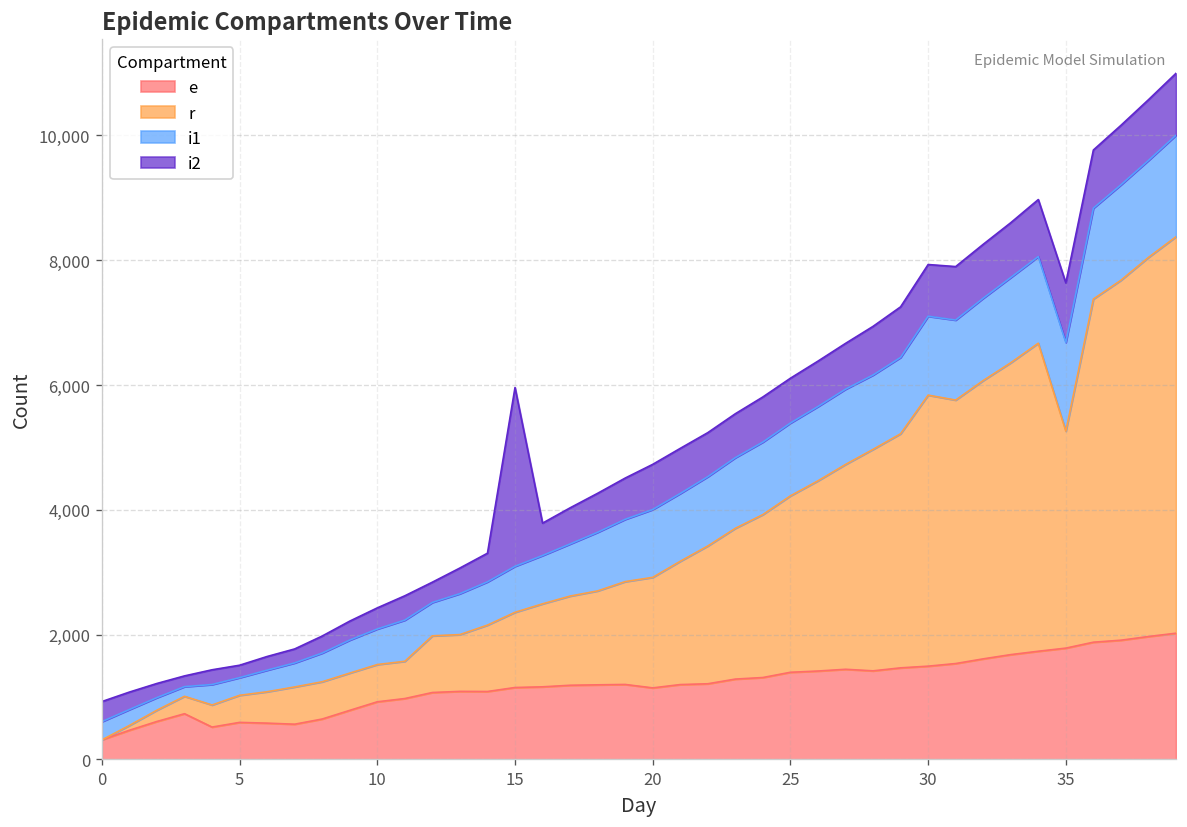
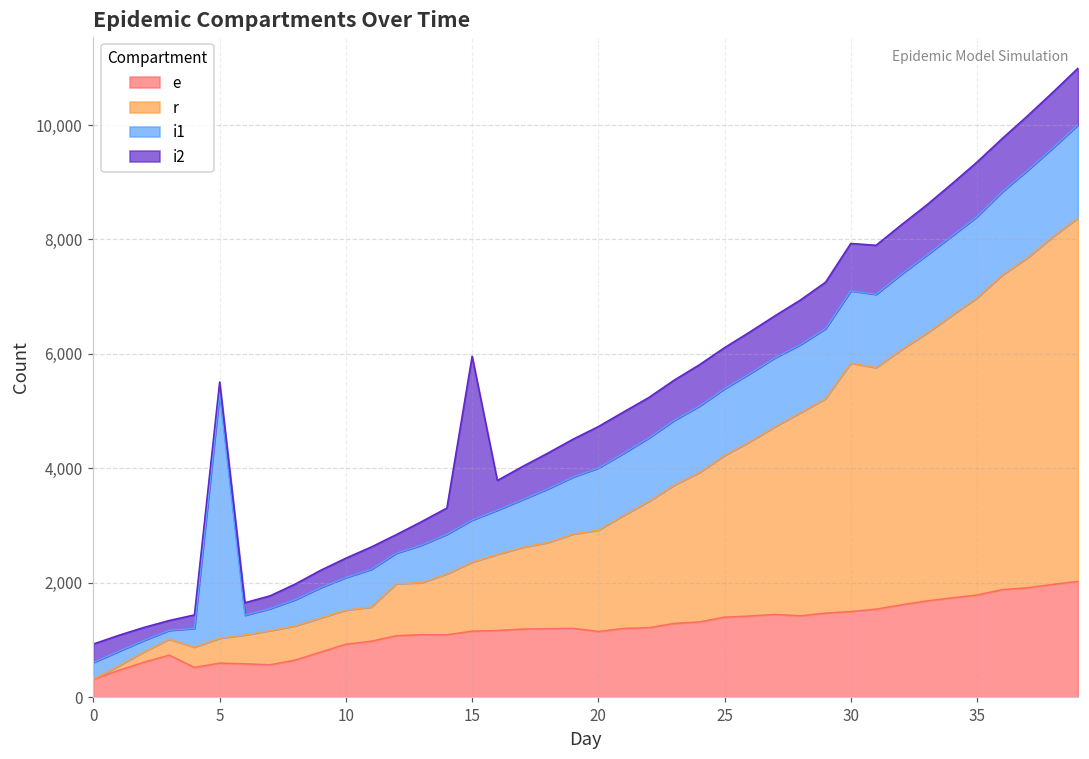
  {
    "e": {
      "5": "600",
      "10": "900",
      "15": "1,200",
      "20": "1,100",
      "25": "1,400",
      "30": "1,500",
      "35": "1,800"
    },
    "r": {
      "5": "400",
      "10": "600",
      "15": "1,200",
      "20": "1,800",
      "25": "2,800",
      "30": "4,300",
-     "35": "3,500"
+     "35": "5,200"
    },
    "i1": {
      "0": "300",
-     "5": "300",
+     "5": "4,300",
      "10": "600",
      "15": "700",
      "20": "1,100",
      "25": "1,200",
      "30": "1,300",
      "35": "1,400"
    },
    "i2": {
      "0": "300",
      "5": "200",
      "10": "300",
      "15": "2,900",
      "20": "700",
      "25": "700",
      "30": "800",
      "35": "1,000"
    }
  }
